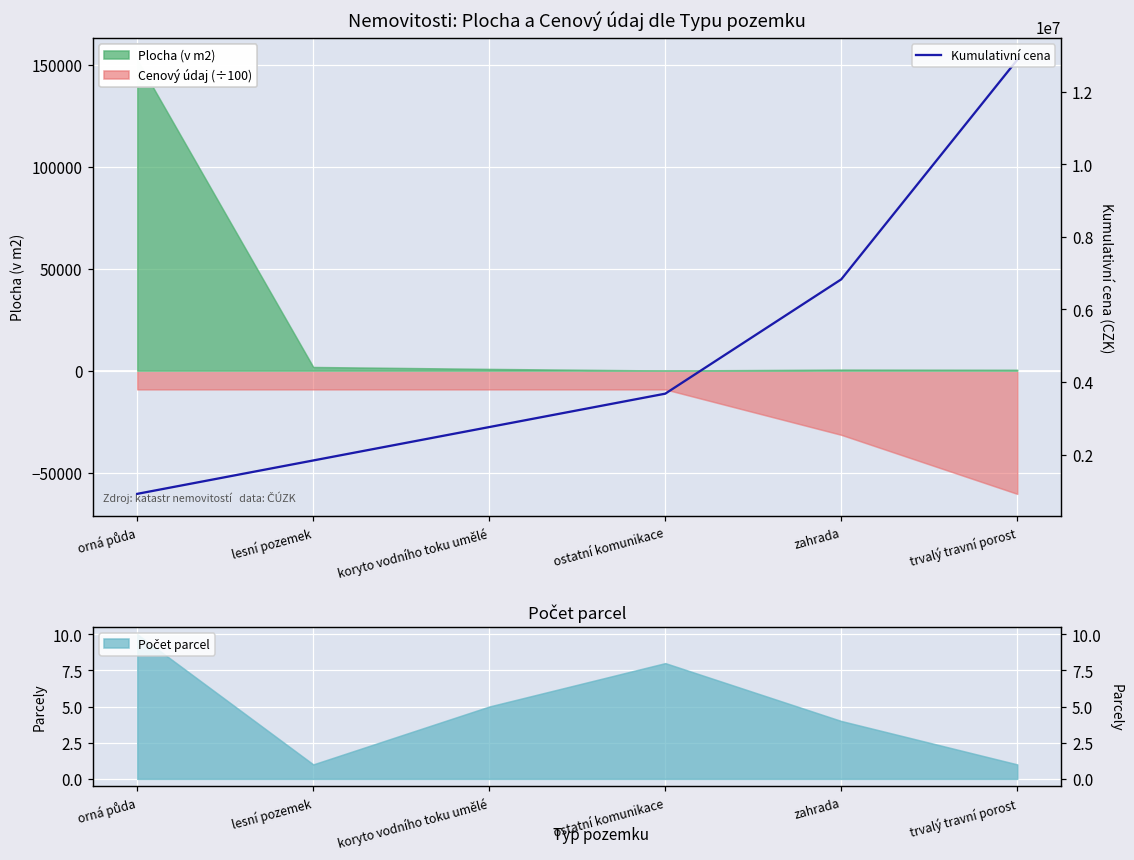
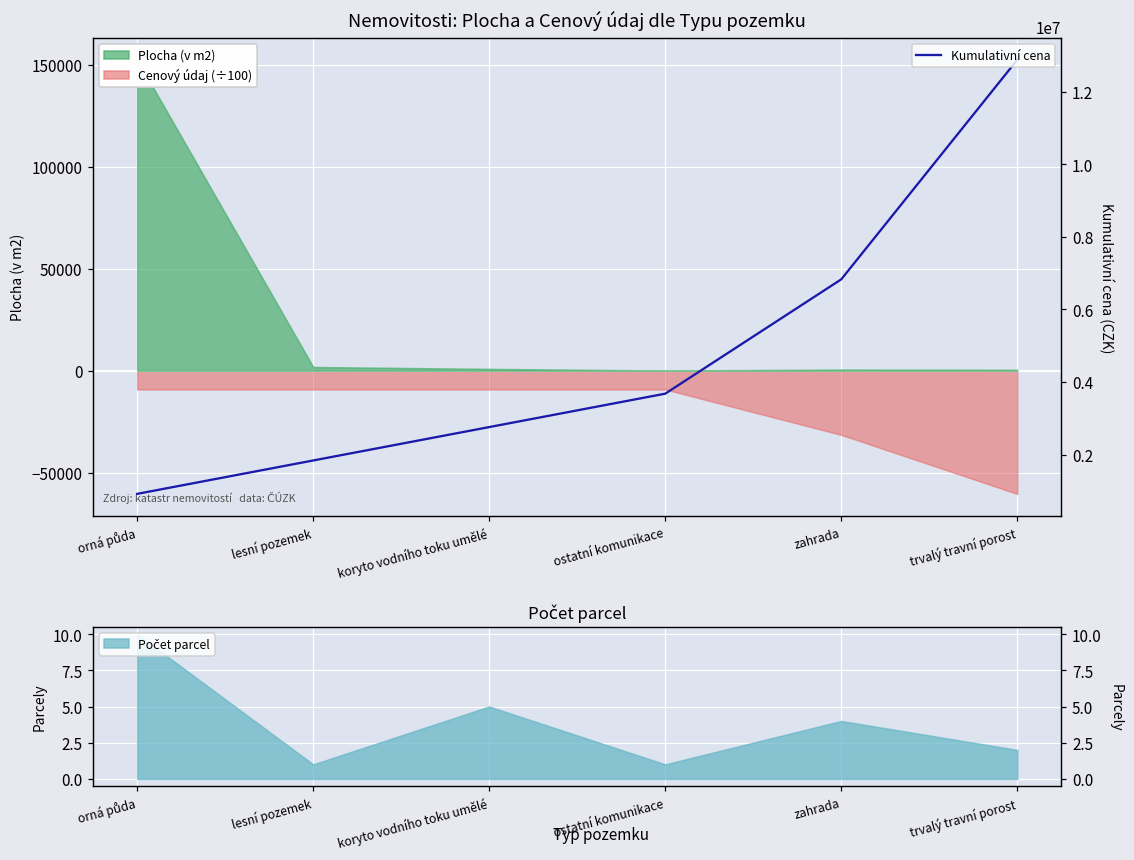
  {
    "Počet parcel": {
      "lesní pozemek": 1,
      "koryto vodního toku umělé": 5,
-     "ostatní komunikace": 8,
+     "ostatní komunikace": 1,
      "zahrada": 4,
-     "trvalý travní porost": 1
+     "trvalý travní porost": 2
    }
  }
